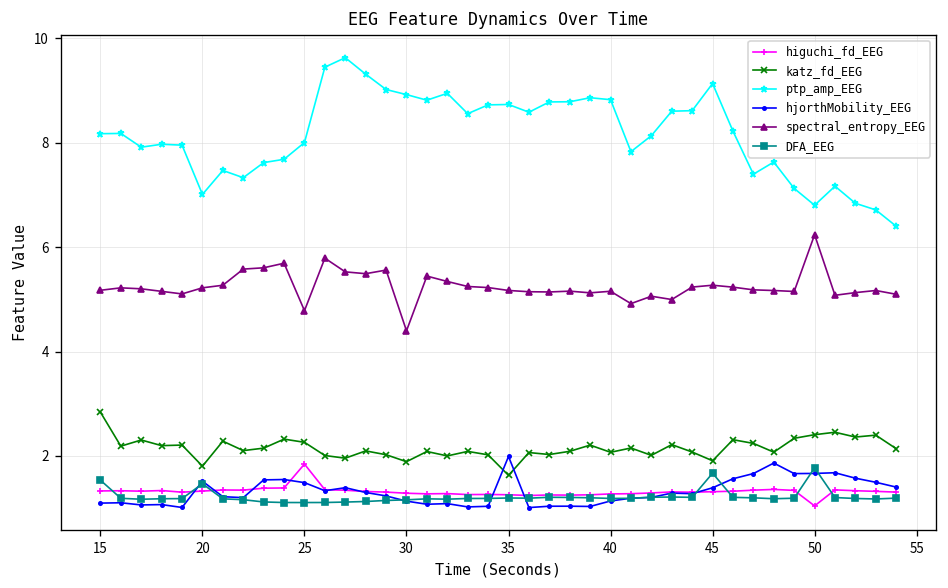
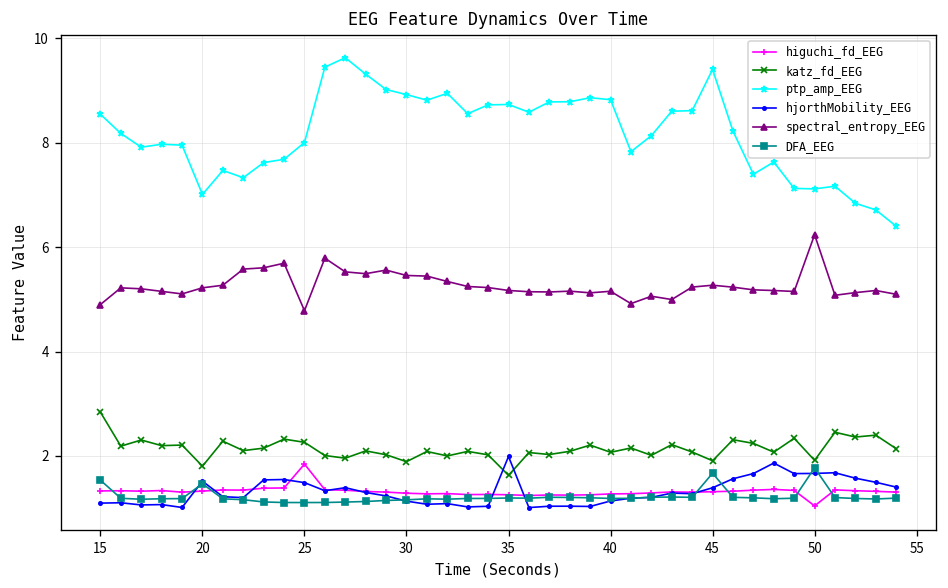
  {
    "higuchi_fd_EEG": {
      "15": 1.3,
      "20": 1.3,
      "25": 1.8,
      "30": 1.3,
      "35": 1.3,
      "40": 1.3,
      "45": 1.3,
      "50": 1.0
    },
    "katz_fd_EEG": {
      "15": 2.8,
      "20": 1.8,
      "25": 2.3,
      "30": 1.9,
      "35": 1.6,
      "40": 2.1,
      "45": 1.9,
-     "50": 2.4
+     "50": 1.9
    },
    "ptp_amp_EEG": {
-     "15": 8.2,
+     "15": 8.5,
      "20": 7.0,
      "25": 8.0,
      "30": 8.9,
      "35": 8.7,
      "40": 8.8,
-     "45": 9.1,
-     "50": 6.8
+     "45": 9.4,
+     "50": 7.1
    },
    "hjorthMobility_EEG": {
      "15": 1.1,
      "25": 1.5,
      "35": 2.0,
      "45": 1.4,
      "50": 1.7
    },
    "spectral_entropy_EEG": {
-     "15": 5.2,
+     "15": 4.9,
      "20": 5.2,
      "25": 4.8,
-     "30": 4.4,
+     "30": 5.5,
      "35": 5.2,
      "40": 5.2,
      "45": 5.3,
      "50": 6.2
    },
    "DFA_EEG": {
      "15": 1.5,
      "25": 1.1,
      "35": 1.2,
      "45": 1.7,
      "50": 1.8
    }
  }
